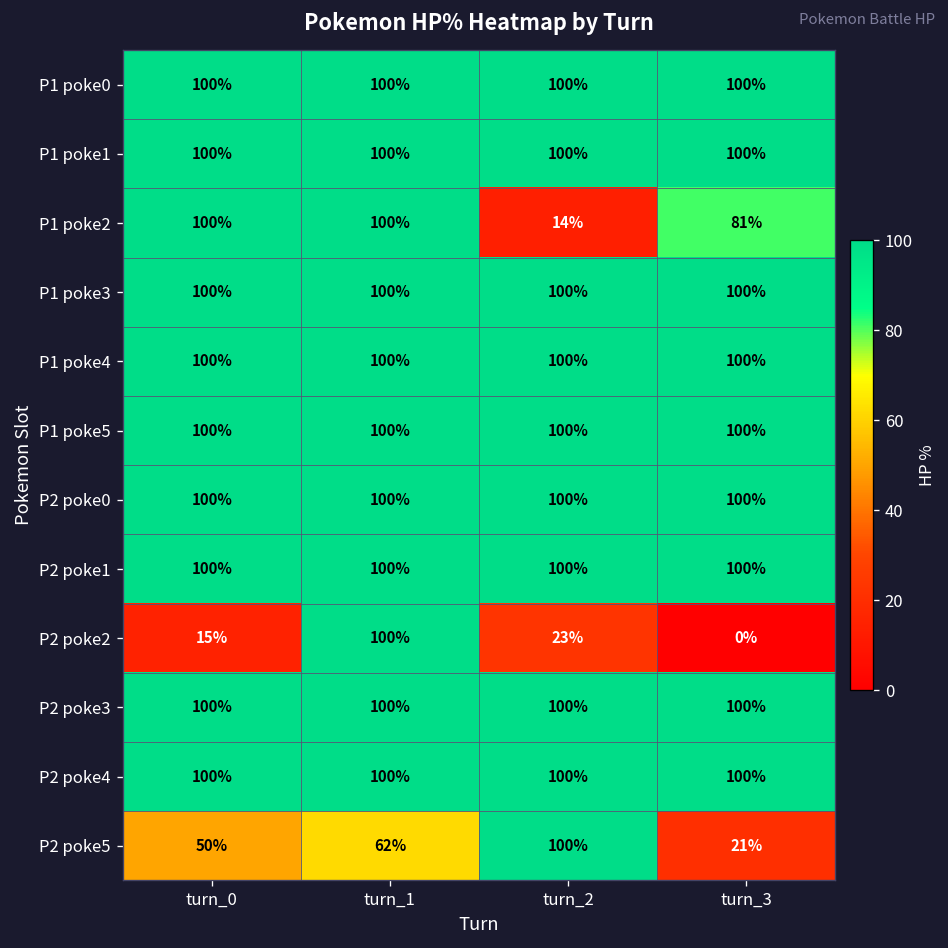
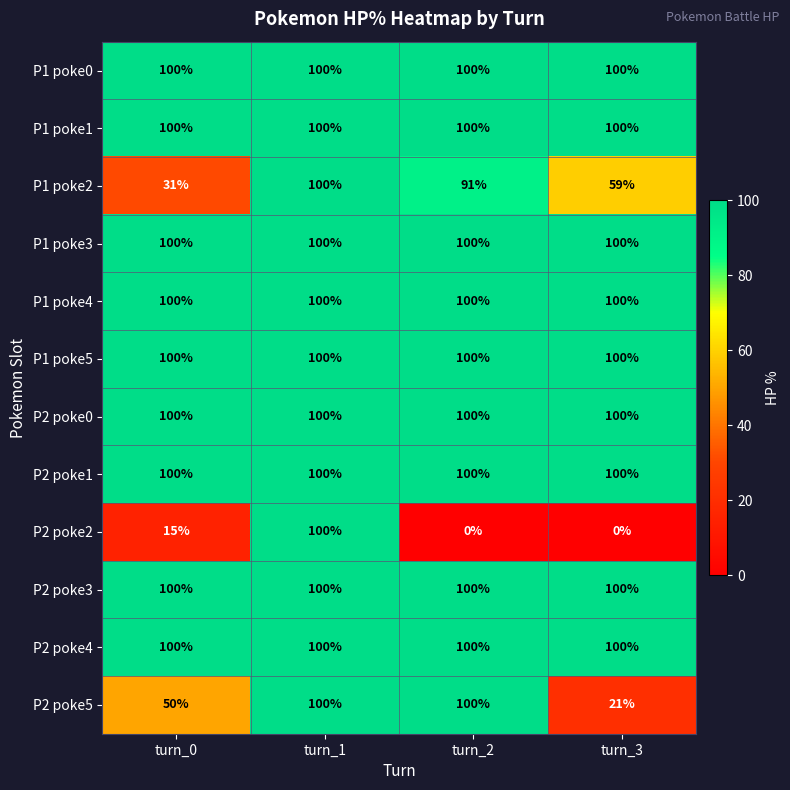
  {
    "P1 poke0": {
      "turn_0": "100%",
      "turn_1": "100%",
      "turn_2": "100%",
      "turn_3": "100%"
    },
    "P1 poke1": {
      "turn_0": "100%",
      "turn_1": "100%",
      "turn_2": "100%",
      "turn_3": "100%"
    },
    "P1 poke2": {
-     "turn_0": "100%",
+     "turn_0": "31%",
      "turn_1": "100%",
-     "turn_2": "14%",
-     "turn_3": "81%"
+     "turn_2": "91%",
+     "turn_3": "59%"
    },
    "P1 poke3": {
      "turn_0": "100%",
      "turn_1": "100%",
      "turn_2": "100%",
      "turn_3": "100%"
    },
    "P1 poke4": {
      "turn_0": "100%",
      "turn_1": "100%",
      "turn_2": "100%",
      "turn_3": "100%"
    },
    "P1 poke5": {
      "turn_0": "100%",
      "turn_1": "100%",
      "turn_2": "100%",
      "turn_3": "100%"
    },
    "P2 poke0": {
      "turn_0": "100%",
      "turn_1": "100%",
      "turn_2": "100%",
      "turn_3": "100%"
    },
    "P2 poke1": {
      "turn_0": "100%",
      "turn_1": "100%",
      "turn_2": "100%",
      "turn_3": "100%"
    },
    "P2 poke2": {
      "turn_0": "15%",
      "turn_1": "100%",
-     "turn_2": "23%",
+     "turn_2": "0%",
      "turn_3": "0%"
    },
    "P2 poke3": {
      "turn_0": "100%",
      "turn_1": "100%",
      "turn_2": "100%",
      "turn_3": "100%"
    },
    "P2 poke4": {
      "turn_0": "100%",
      "turn_1": "100%",
      "turn_2": "100%",
      "turn_3": "100%"
    },
    "P2 poke5": {
      "turn_0": "50%",
-     "turn_1": "62%",
+     "turn_1": "100%",
      "turn_2": "100%",
      "turn_3": "21%"
    }
  }
